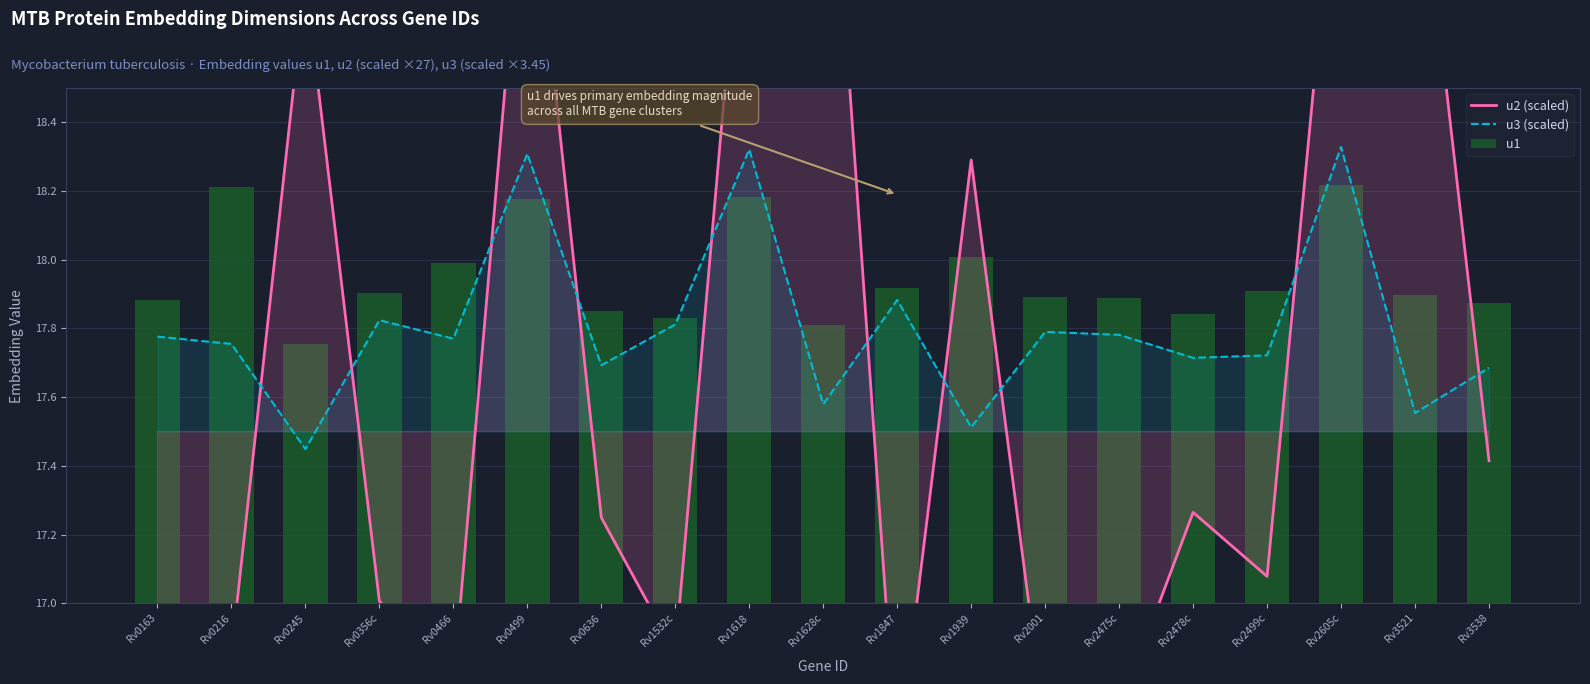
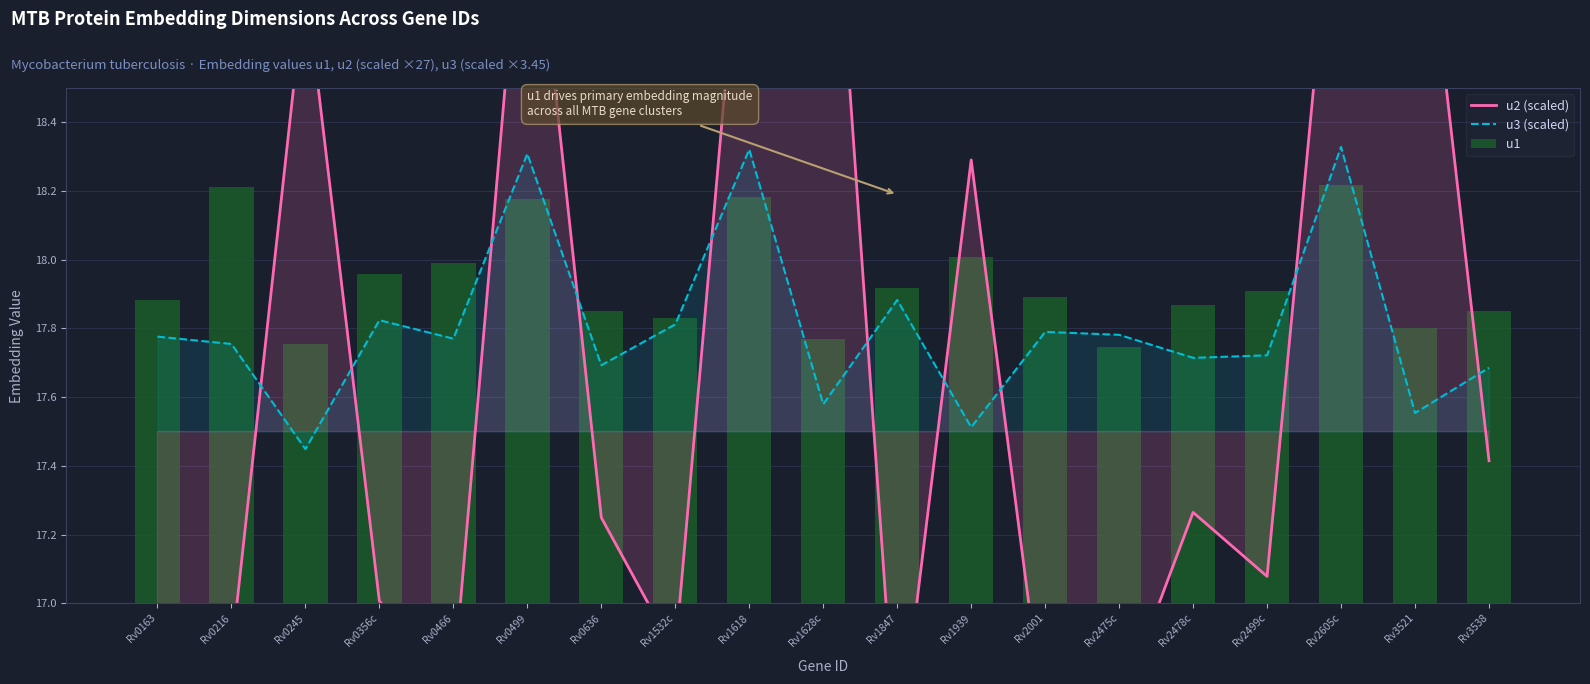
  {
    "u1": {
      "Rv0163": 17.88,
      "Rv0216": 18.21,
      "Rv0245": 17.76,
-     "Rv0356c": 17.90,
+     "Rv0356c": 17.96,
      "Rv0466": 17.99,
      "Rv0499": 18.18,
      "Rv0636": 17.85,
      "Rv1532c": 17.83,
      "Rv1618": 18.18,
-     "Rv1628c": 17.81,
+     "Rv1628c": 17.77,
      "Rv1847": 17.92,
      "Rv1939": 18.01,
      "Rv2001": 17.89,
-     "Rv2475c": 17.89,
-     "Rv2478c": 17.84,
+     "Rv2475c": 17.75,
+     "Rv2478c": 17.87,
      "Rv2499c": 17.91,
      "Rv2605c": 18.22,
-     "Rv3521": 17.90,
-     "Rv3538": 17.88
+     "Rv3521": 17.80,
+     "Rv3538": 17.85
    }
  }
